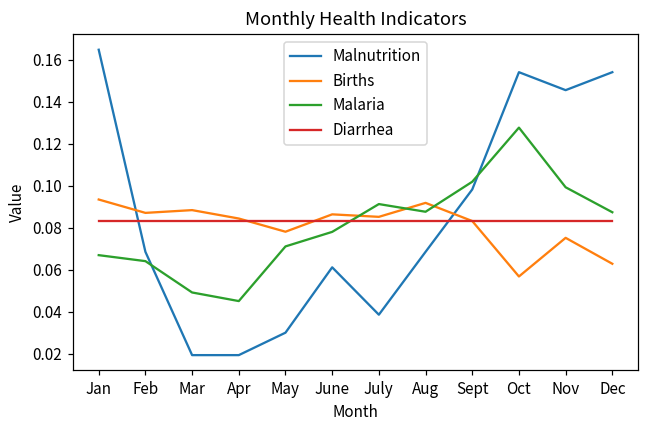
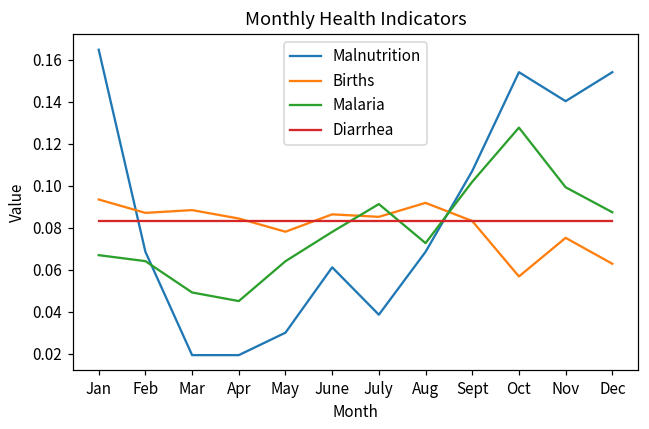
  {
    "Malnutrition": {
      "Jan": 0.165,
      "Feb": 0.069,
      "Mar": 0.019,
      "Apr": 0.019,
      "May": 0.030,
      "June": 0.061,
      "July": 0.039,
      "Aug": 0.069,
-     "Sept": 0.098,
+     "Sept": 0.107,
      "Oct": 0.154,
-     "Nov": 0.146,
+     "Nov": 0.140,
      "Dec": 0.154
    },
    "Births": {
      "Jan": 0.093,
      "Feb": 0.087,
      "Mar": 0.088,
      "May": 0.078,
      "June": 0.086,
      "July": 0.085,
      "Aug": 0.092,
      "Oct": 0.057,
      "Nov": 0.075,
      "Dec": 0.063
    },
    "Malaria": {
      "Jan": 0.067,
      "Feb": 0.064,
      "Mar": 0.049,
      "Apr": 0.045,
-     "May": 0.071,
+     "May": 0.064,
      "June": 0.078,
      "July": 0.091,
-     "Aug": 0.088,
+     "Aug": 0.073,
      "Sept": 0.102,
      "Oct": 0.128,
      "Nov": 0.099,
      "Dec": 0.087
    },
    "Diarrhea": {
      "Jan": 0.083,
      "Feb": 0.083,
      "Mar": 0.083,
      "May": 0.083,
      "June": 0.083,
      "July": 0.083,
      "Aug": 0.083,
      "Oct": 0.083,
      "Nov": 0.083,
      "Dec": 0.083
    }
  }
